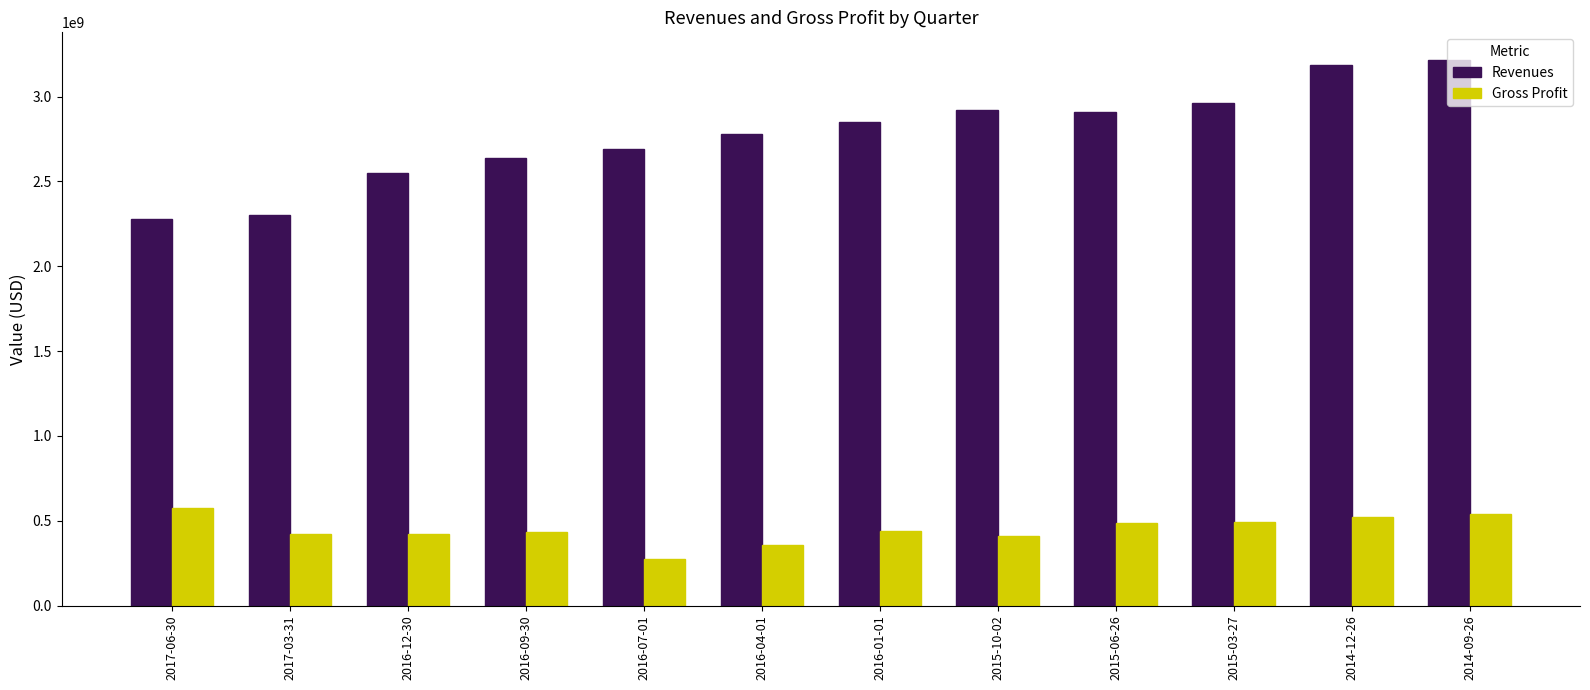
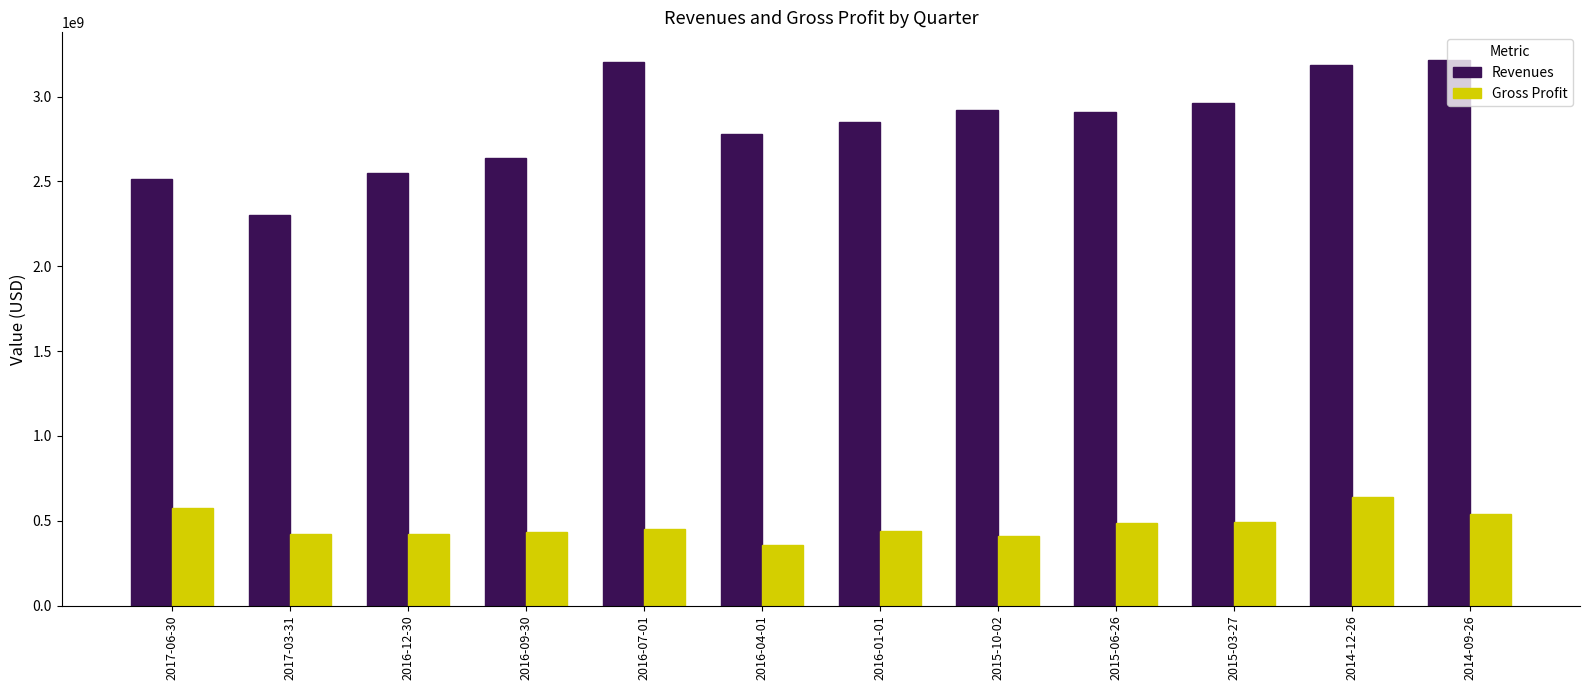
  {
    "Revenues": {
-     "2017-06-30": 2280000000,
+     "2017-06-30": 2510000000,
      "2017-03-31": 2300000000,
      "2016-12-30": 2550000000,
      "2016-09-30": 2640000000,
-     "2016-07-01": 2690000000,
+     "2016-07-01": 3210000000,
      "2016-04-01": 2780000000,
      "2016-01-01": 2850000000,
      "2015-10-02": 2920000000,
      "2015-06-26": 2910000000,
      "2015-03-27": 2960000000,
      "2014-12-26": 3190000000
    },
    "Gross Profit": {
      "2017-06-30": 580000000,
      "2017-03-31": 420000000,
      "2016-12-30": 420000000,
      "2016-09-30": 430000000,
-     "2016-07-01": 270000000,
+     "2016-07-01": 450000000,
      "2016-04-01": 360000000,
      "2016-01-01": 440000000,
      "2015-10-02": 410000000,
      "2015-06-26": 480000000,
      "2015-03-27": 490000000,
-     "2014-12-26": 520000000,
+     "2014-12-26": 640000000,
      "2014-09-26": 540000000
    }
  }
